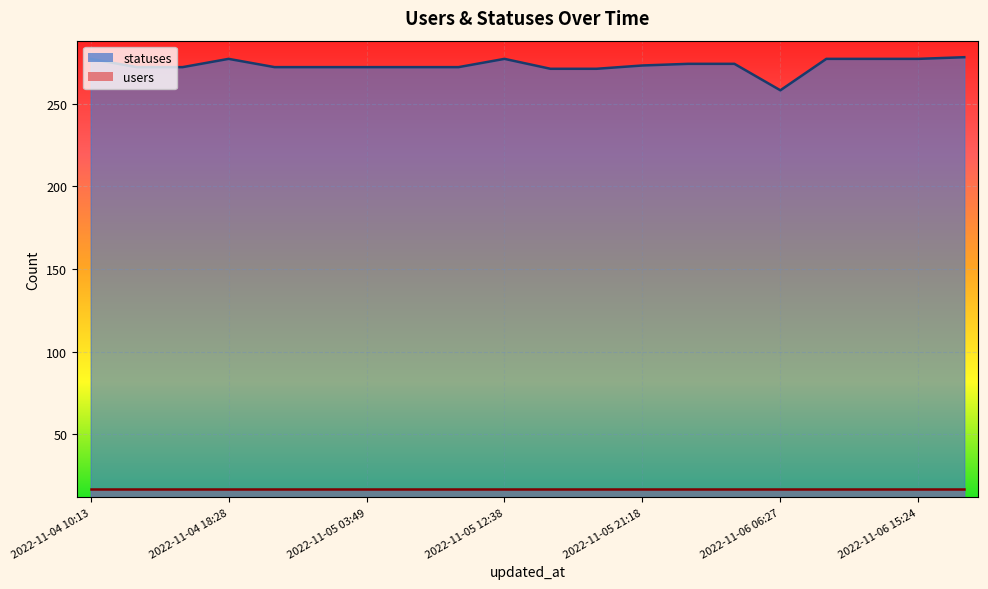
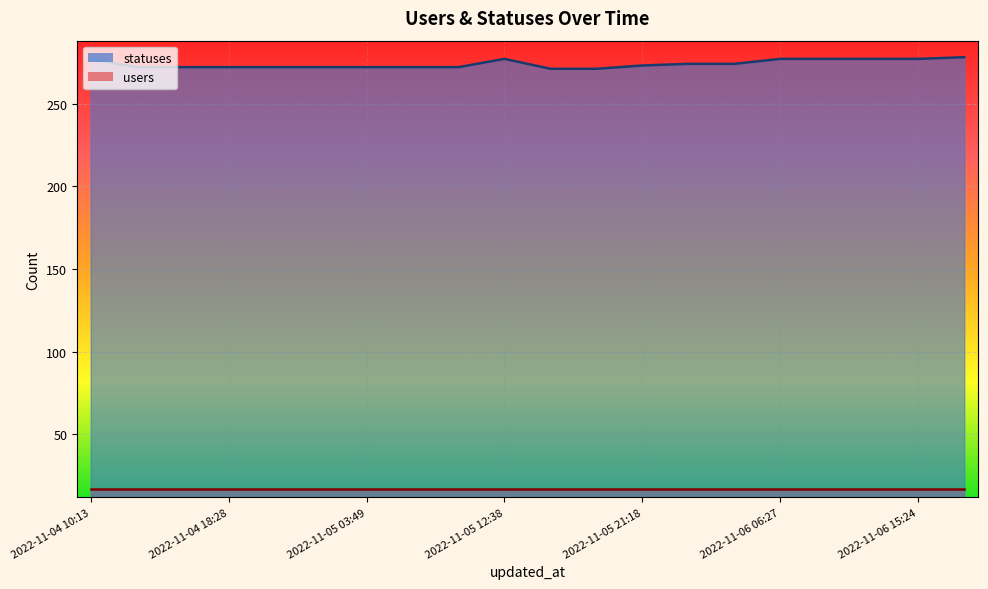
  {
    "users": {
      "2022-11-04 10:13": 17,
      "2022-11-04 18:28": 17,
      "2022-11-05 03:49": 17,
      "2022-11-05 12:38": 17,
      "2022-11-05 21:18": 17,
      "2022-11-06 06:27": 17,
      "2022-11-06 15:24": 17
    },
    "statuses": {
-     "2022-11-04 18:28": 277,
+     "2022-11-04 18:28": 272,
      "2022-11-05 03:49": 272,
      "2022-11-05 12:38": 277,
      "2022-11-05 21:18": 273,
-     "2022-11-06 06:27": 258,
+     "2022-11-06 06:27": 277,
      "2022-11-06 15:24": 277
    }
  }
